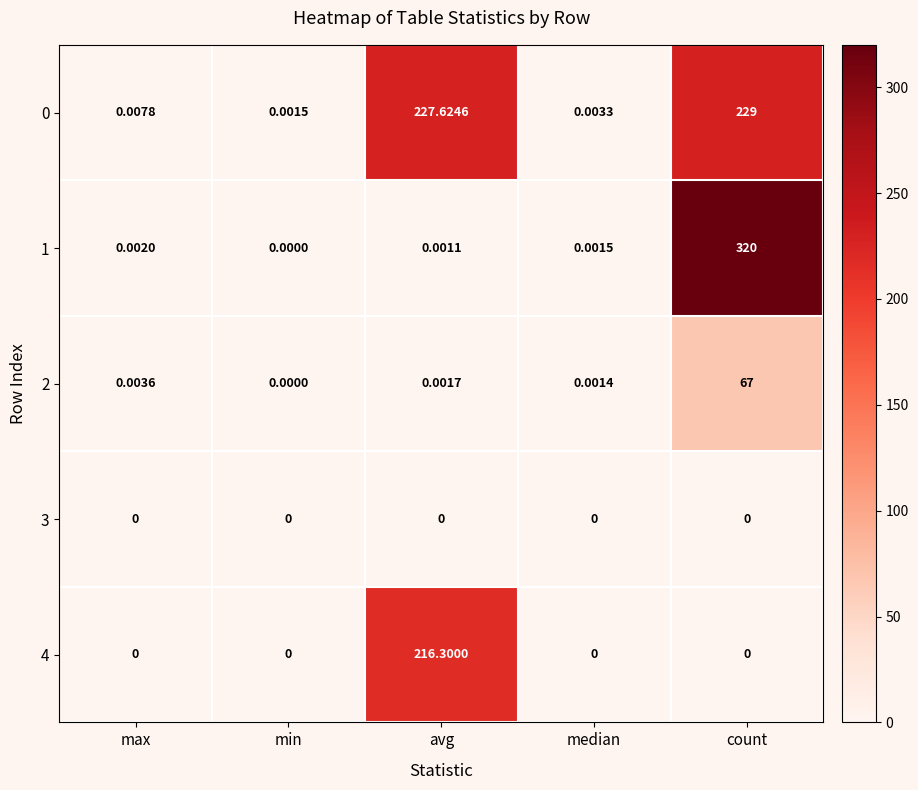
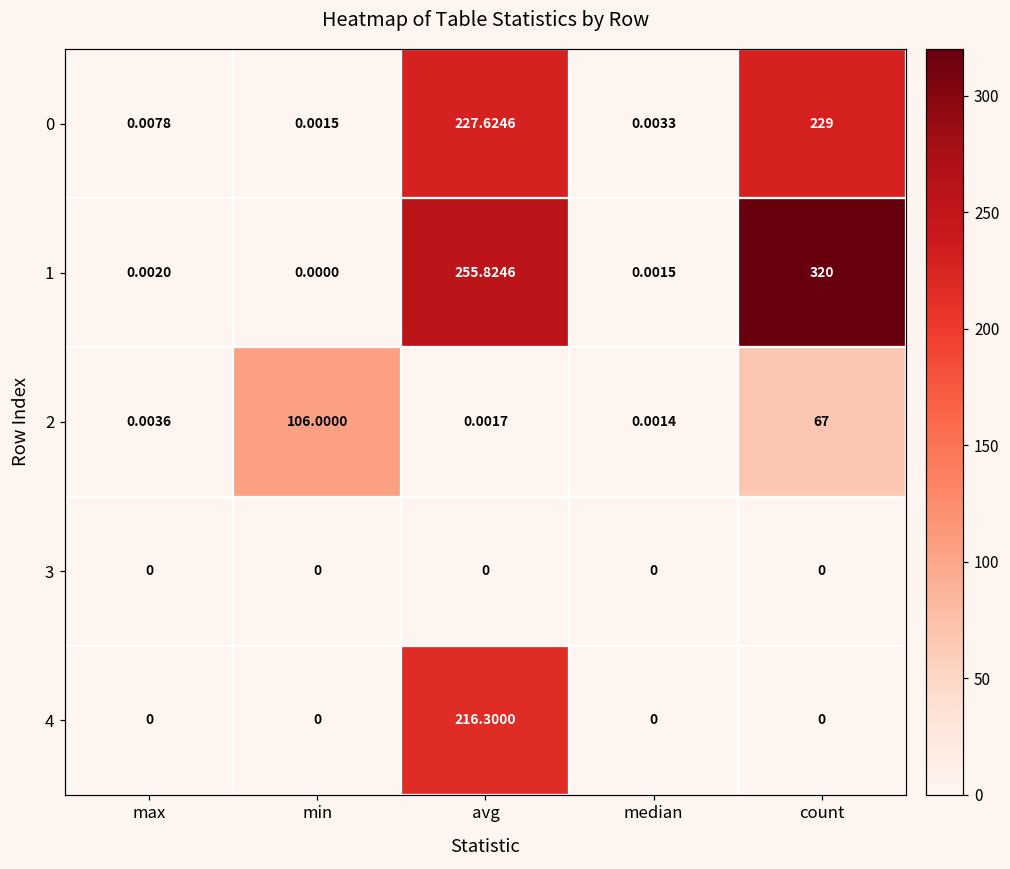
  {
    "0": {
      "max": 0.0078,
      "min": 0.0015,
      "avg": 227.6246,
      "median": 0.0033,
      "count": 229
    },
    "1": {
      "max": 0.0020,
      "min": 0.0000,
-     "avg": 0.0011,
+     "avg": 255.8246,
      "median": 0.0015,
      "count": 320
    },
    "2": {
      "max": 0.0036,
-     "min": 0.0000,
+     "min": 106.0000,
      "avg": 0.0017,
      "median": 0.0014,
      "count": 67
    },
    "3": {
      "max": 0,
      "min": 0,
      "avg": 0,
      "median": 0,
      "count": 0
    },
    "4": {
      "max": 0,
      "min": 0,
      "avg": 216.3000,
      "median": 0,
      "count": 0
    }
  }
